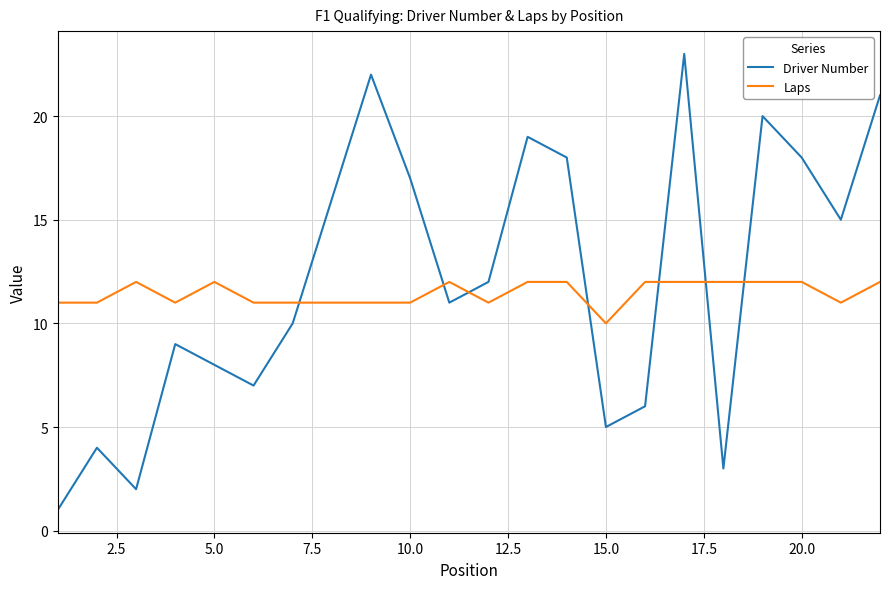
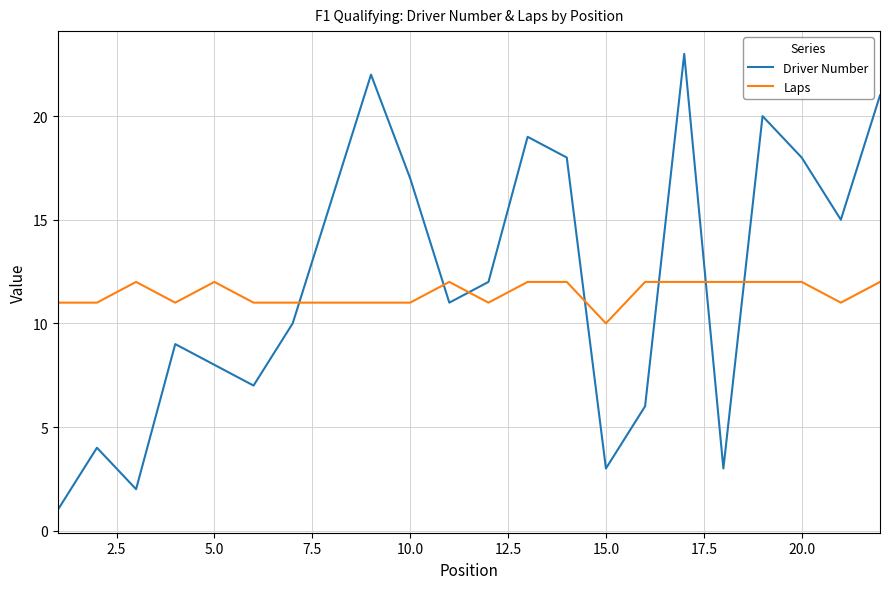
  {
    "Driver Number": {
      "5.0": 8,
      "10.0": 17,
-     "15.0": 5,
+     "15.0": 3,
      "20.0": 18
    },
    "Laps": {
      "5.0": 12,
      "10.0": 11,
      "15.0": 10,
      "20.0": 12
    }
  }
